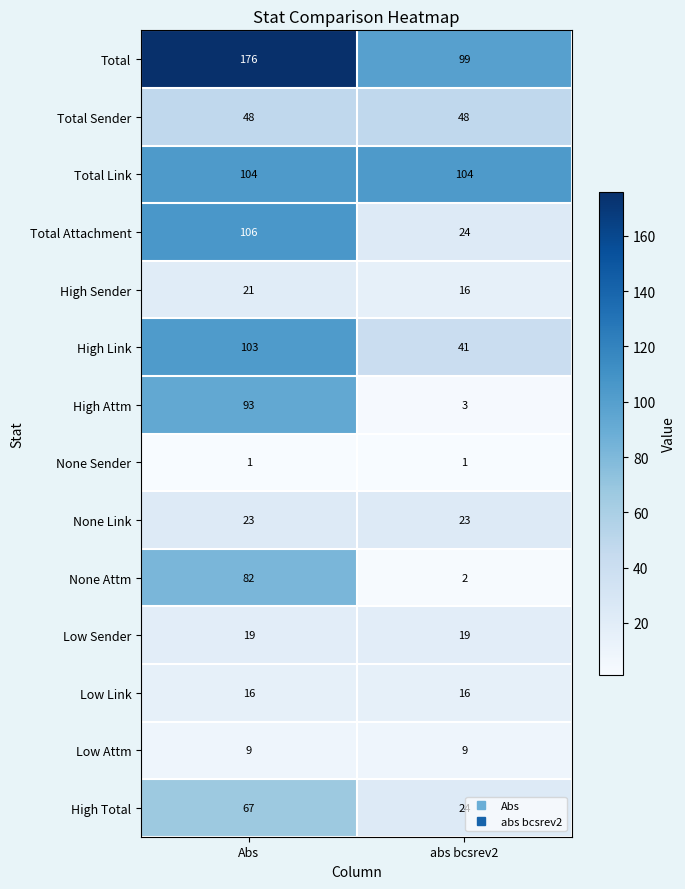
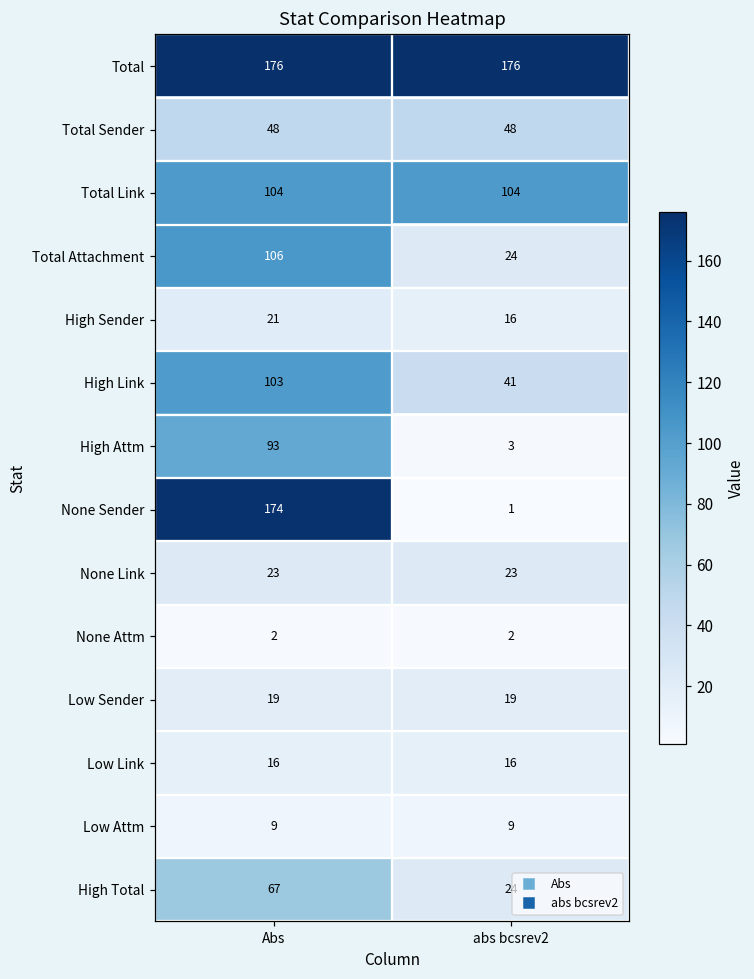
  {
    "Total": {
      "Abs": 176,
-     "abs bcsrev2": 99
+     "abs bcsrev2": 176
    },
    "Total Sender": {
      "Abs": 48,
      "abs bcsrev2": 48
    },
    "Total Link": {
      "Abs": 104,
      "abs bcsrev2": 104
    },
    "Total Attachment": {
      "Abs": 106,
      "abs bcsrev2": 24
    },
    "High Sender": {
      "Abs": 21,
      "abs bcsrev2": 16
    },
    "High Link": {
      "Abs": 103,
      "abs bcsrev2": 41
    },
    "High Attm": {
      "Abs": 93,
      "abs bcsrev2": 3
    },
    "None Sender": {
-     "Abs": 1,
+     "Abs": 174,
      "abs bcsrev2": 1
    },
    "None Link": {
      "Abs": 23,
      "abs bcsrev2": 23
    },
    "None Attm": {
-     "Abs": 82,
+     "Abs": 2,
      "abs bcsrev2": 2
    },
    "Low Sender": {
      "Abs": 19,
      "abs bcsrev2": 19
    },
    "Low Link": {
      "Abs": 16,
      "abs bcsrev2": 16
    },
    "Low Attm": {
      "Abs": 9,
      "abs bcsrev2": 9
    },
    "High Total": {
      "Abs": 67
    }
  }
